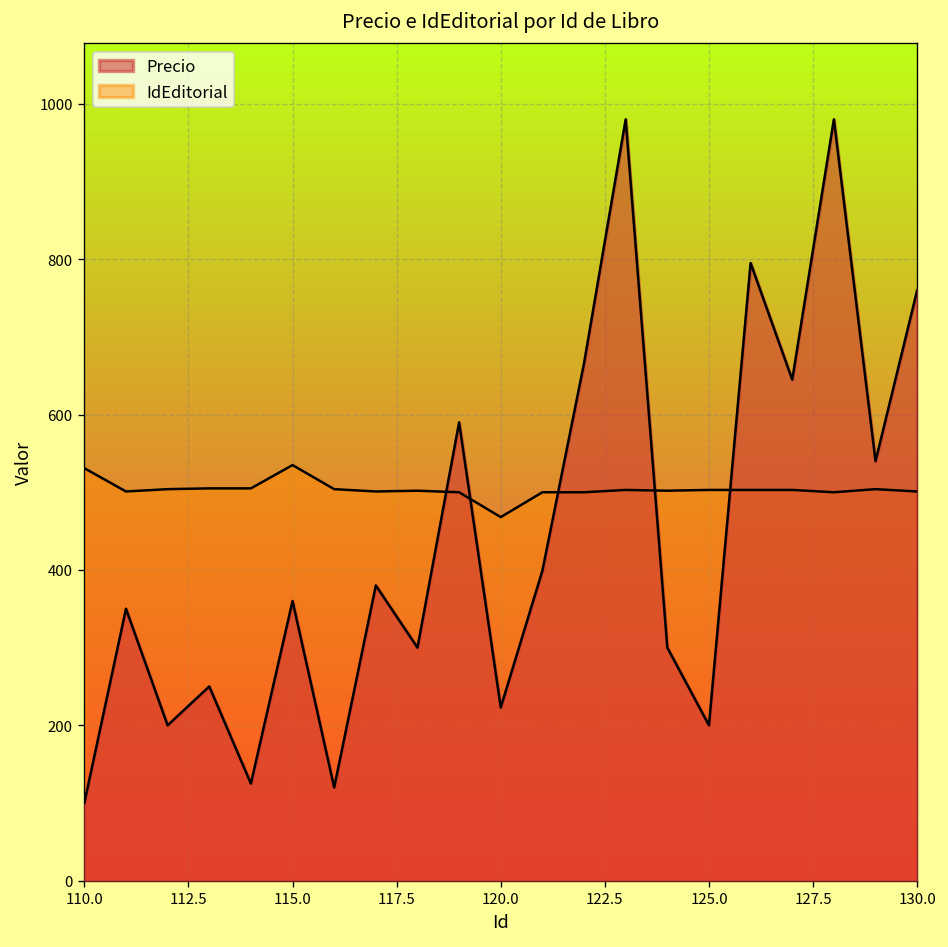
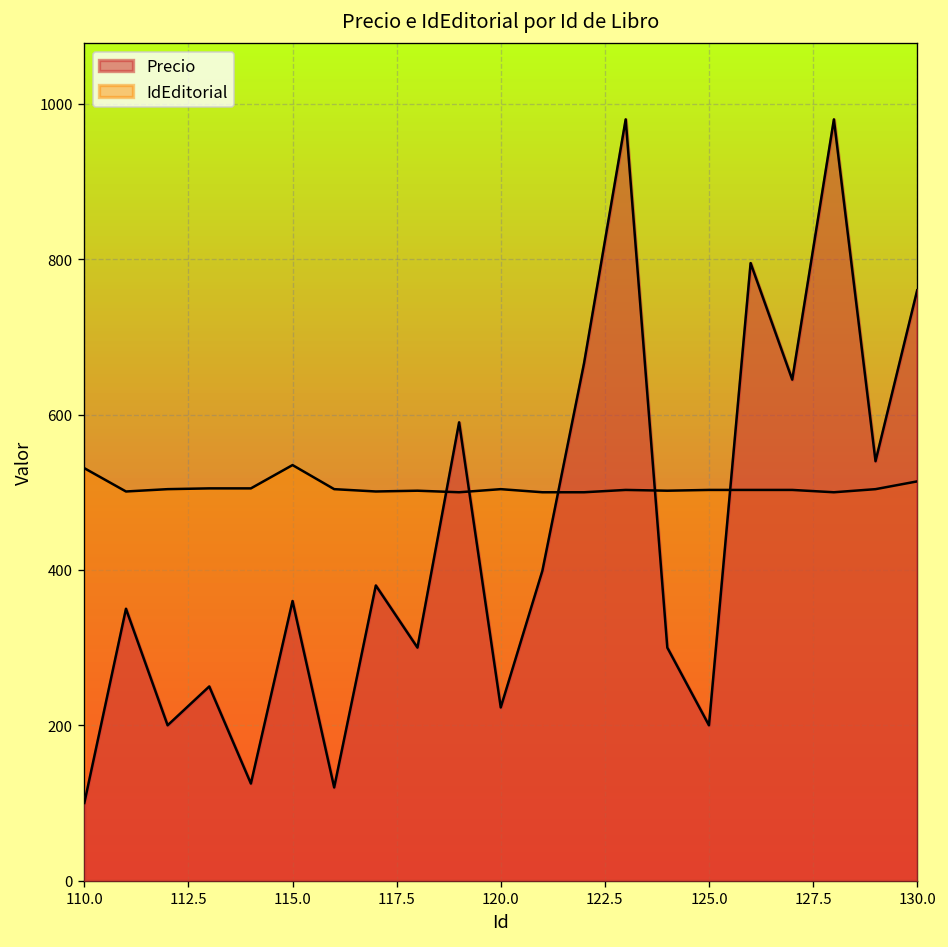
  {
    "Precio": {
      "110.0": 100,
      "115.0": 360,
      "120.0": 220,
      "125.0": 200,
      "130.0": 760
    },
    "IdEditorial": {
      "110.0": 530,
      "115.0": 540,
-     "120.0": 470,
+     "120.0": 500,
      "125.0": 500,
-     "130.0": 500
+     "130.0": 510
    }
  }
